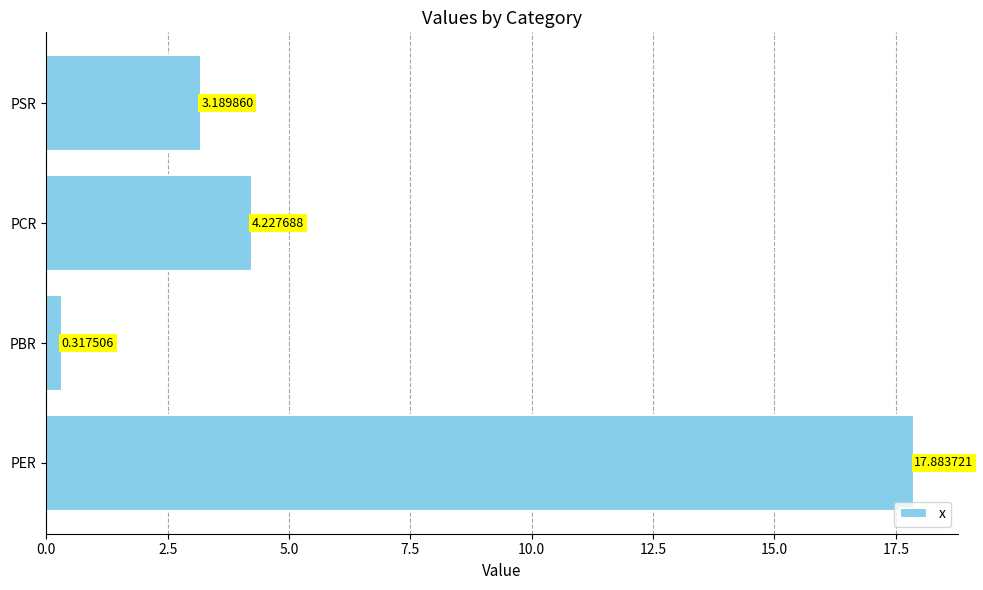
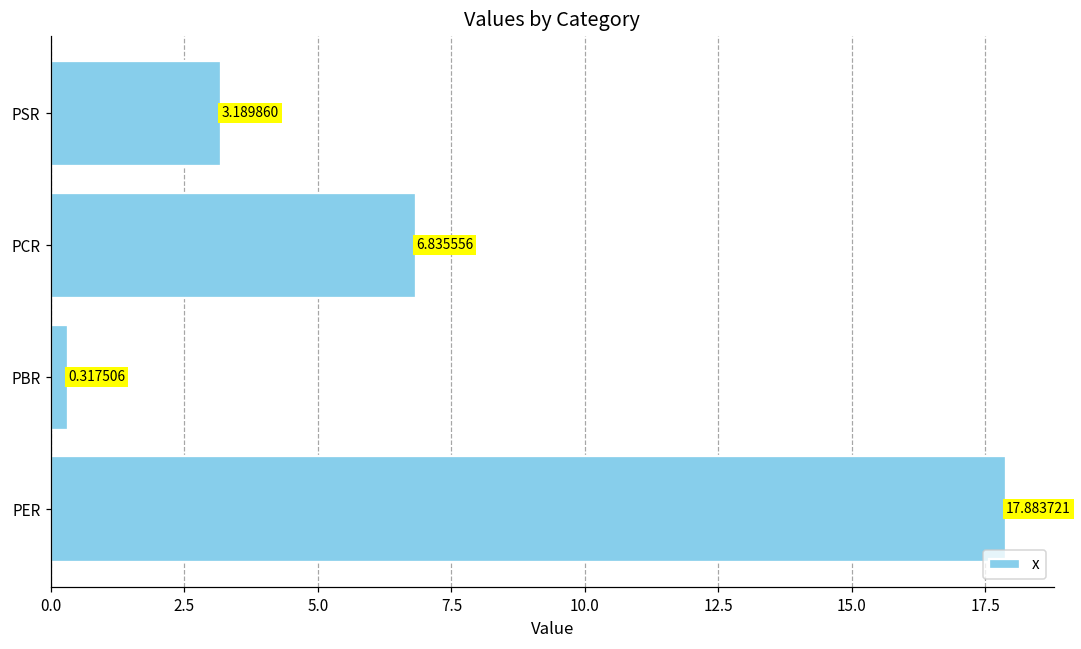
  {
-   "PCR": 4.227688
+   "PCR": 6.835556
  }
